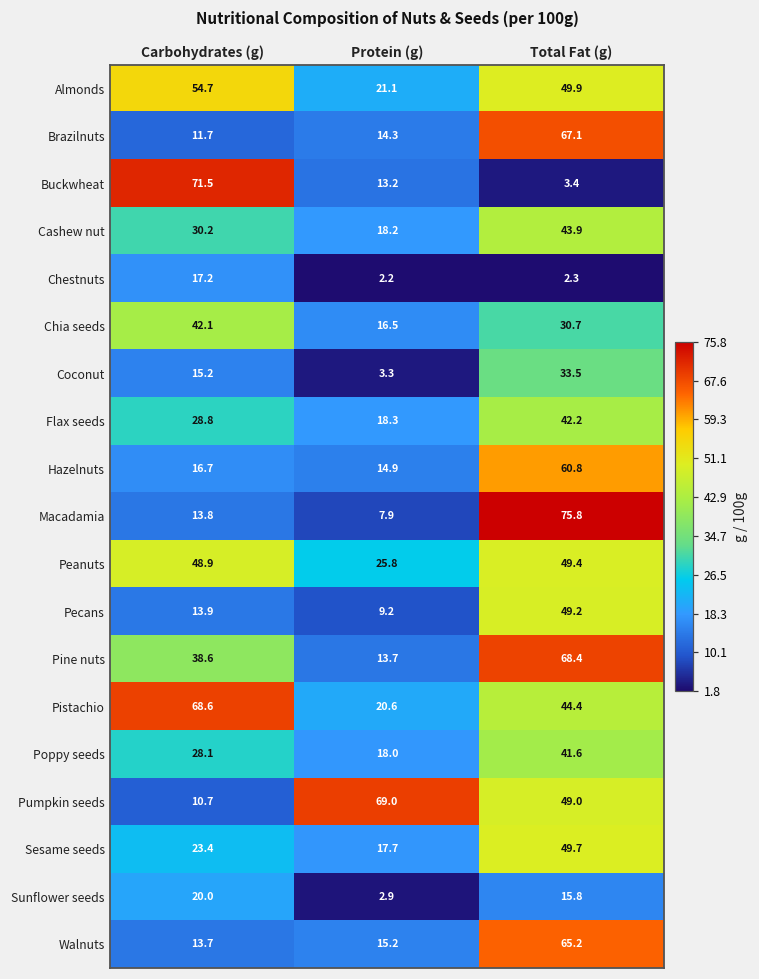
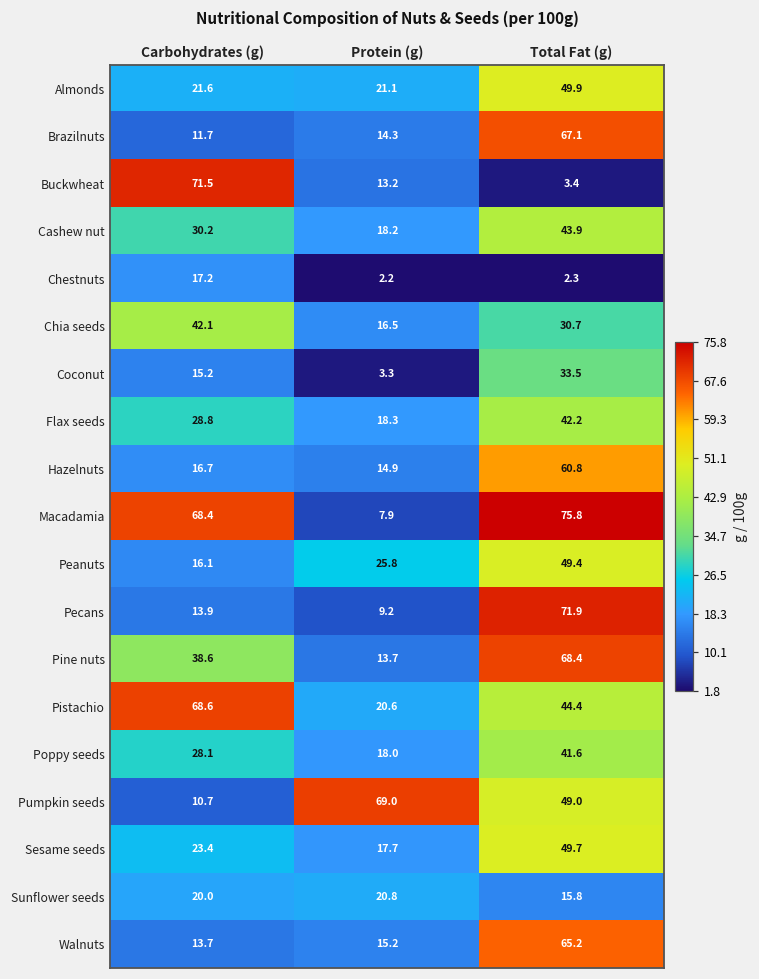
  {
    "Almonds": {
-     "Carbohydrates (g)": 54.7,
+     "Carbohydrates (g)": 21.6,
      "Protein (g)": 21.1,
      "Total Fat (g)": 49.9
    },
    "Brazilnuts": {
      "Carbohydrates (g)": 11.7,
      "Protein (g)": 14.3,
      "Total Fat (g)": 67.1
    },
    "Buckwheat": {
      "Carbohydrates (g)": 71.5,
      "Protein (g)": 13.2,
      "Total Fat (g)": 3.4
    },
    "Cashew nut": {
      "Carbohydrates (g)": 30.2,
      "Protein (g)": 18.2,
      "Total Fat (g)": 43.9
    },
    "Chestnuts": {
      "Carbohydrates (g)": 17.2,
      "Protein (g)": 2.2,
      "Total Fat (g)": 2.3
    },
    "Chia seeds": {
      "Carbohydrates (g)": 42.1,
      "Protein (g)": 16.5,
      "Total Fat (g)": 30.7
    },
    "Coconut": {
      "Carbohydrates (g)": 15.2,
      "Protein (g)": 3.3,
      "Total Fat (g)": 33.5
    },
    "Flax seeds": {
      "Carbohydrates (g)": 28.8,
      "Protein (g)": 18.3,
      "Total Fat (g)": 42.2
    },
    "Hazelnuts": {
      "Carbohydrates (g)": 16.7,
      "Protein (g)": 14.9,
      "Total Fat (g)": 60.8
    },
    "Macadamia": {
-     "Carbohydrates (g)": 13.8,
+     "Carbohydrates (g)": 68.4,
      "Protein (g)": 7.9,
      "Total Fat (g)": 75.8
    },
    "Peanuts": {
-     "Carbohydrates (g)": 48.9,
+     "Carbohydrates (g)": 16.1,
      "Protein (g)": 25.8,
      "Total Fat (g)": 49.4
    },
    "Pecans": {
      "Carbohydrates (g)": 13.9,
      "Protein (g)": 9.2,
-     "Total Fat (g)": 49.2
+     "Total Fat (g)": 71.9
    },
    "Pine nuts": {
      "Carbohydrates (g)": 38.6,
      "Protein (g)": 13.7,
      "Total Fat (g)": 68.4
    },
    "Pistachio": {
      "Carbohydrates (g)": 68.6,
      "Protein (g)": 20.6,
      "Total Fat (g)": 44.4
    },
    "Poppy seeds": {
      "Carbohydrates (g)": 28.1,
      "Protein (g)": 18.0,
      "Total Fat (g)": 41.6
    },
    "Pumpkin seeds": {
      "Carbohydrates (g)": 10.7,
      "Protein (g)": 69.0,
      "Total Fat (g)": 49.0
    },
    "Sesame seeds": {
      "Carbohydrates (g)": 23.4,
      "Protein (g)": 17.7,
      "Total Fat (g)": 49.7
    },
    "Sunflower seeds": {
      "Carbohydrates (g)": 20.0,
-     "Protein (g)": 2.9,
+     "Protein (g)": 20.8,
      "Total Fat (g)": 15.8
    },
    "Walnuts": {
      "Carbohydrates (g)": 13.7,
      "Protein (g)": 15.2,
      "Total Fat (g)": 65.2
    }
  }
